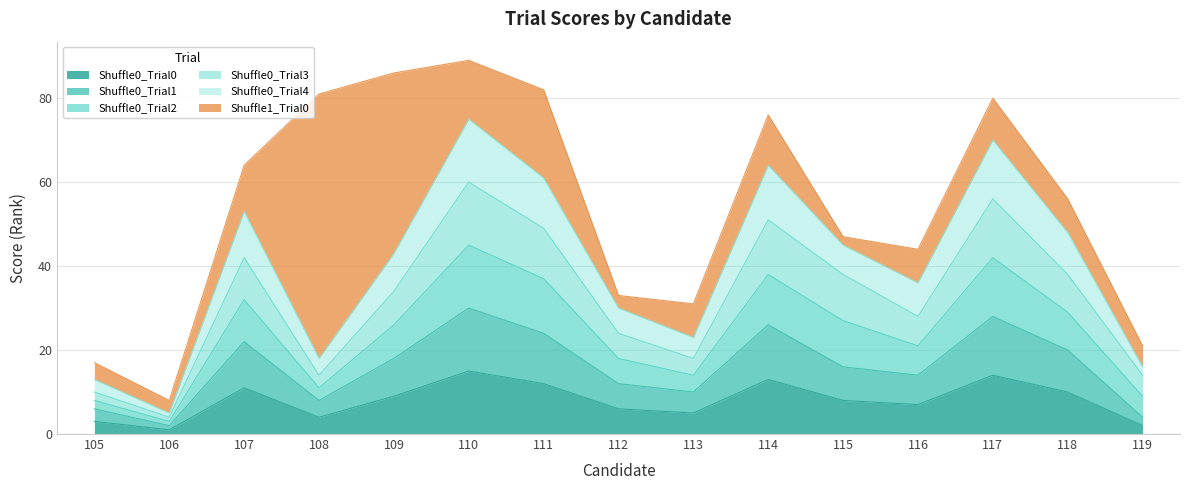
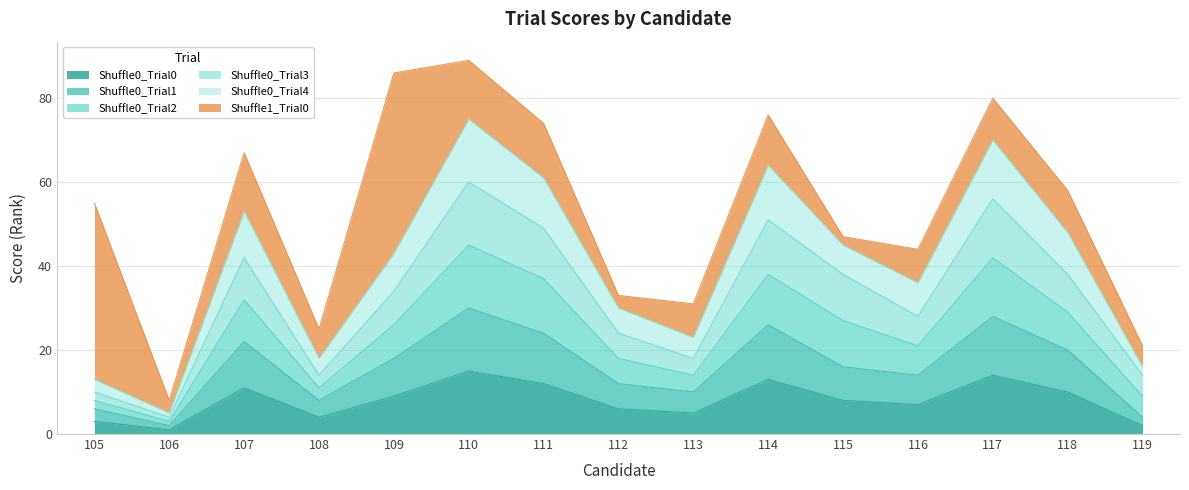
  {
    "Shuffle1_Trial0": {
-     "105": 4,
+     "105": 42,
      "106": 3,
-     "107": 11,
-     "108": 63,
+     "107": 14,
+     "108": 7,
      "109": 43,
      "110": 14,
-     "111": 21,
+     "111": 13,
      "112": 3,
      "113": 8,
      "114": 12,
      "115": 2,
      "116": 8,
      "117": 10,
-     "118": 8,
+     "118": 10,
      "119": 5
    }
  }
